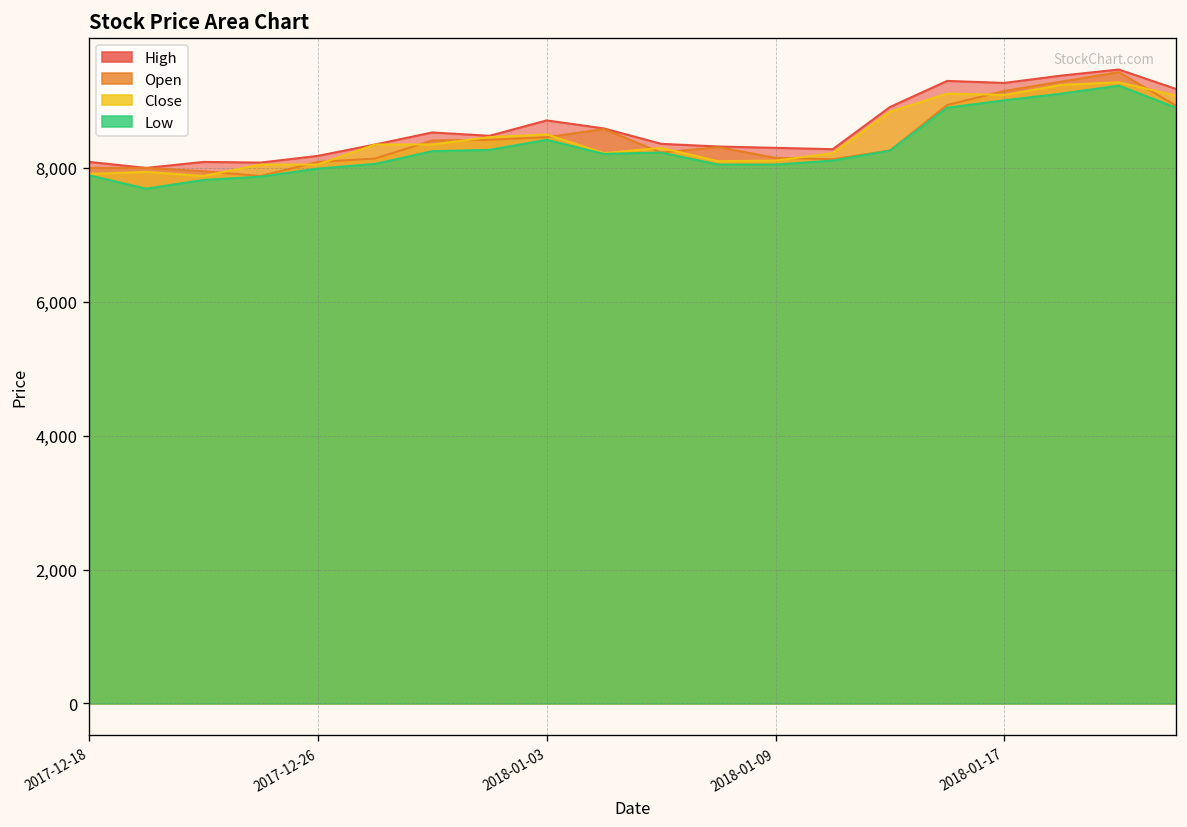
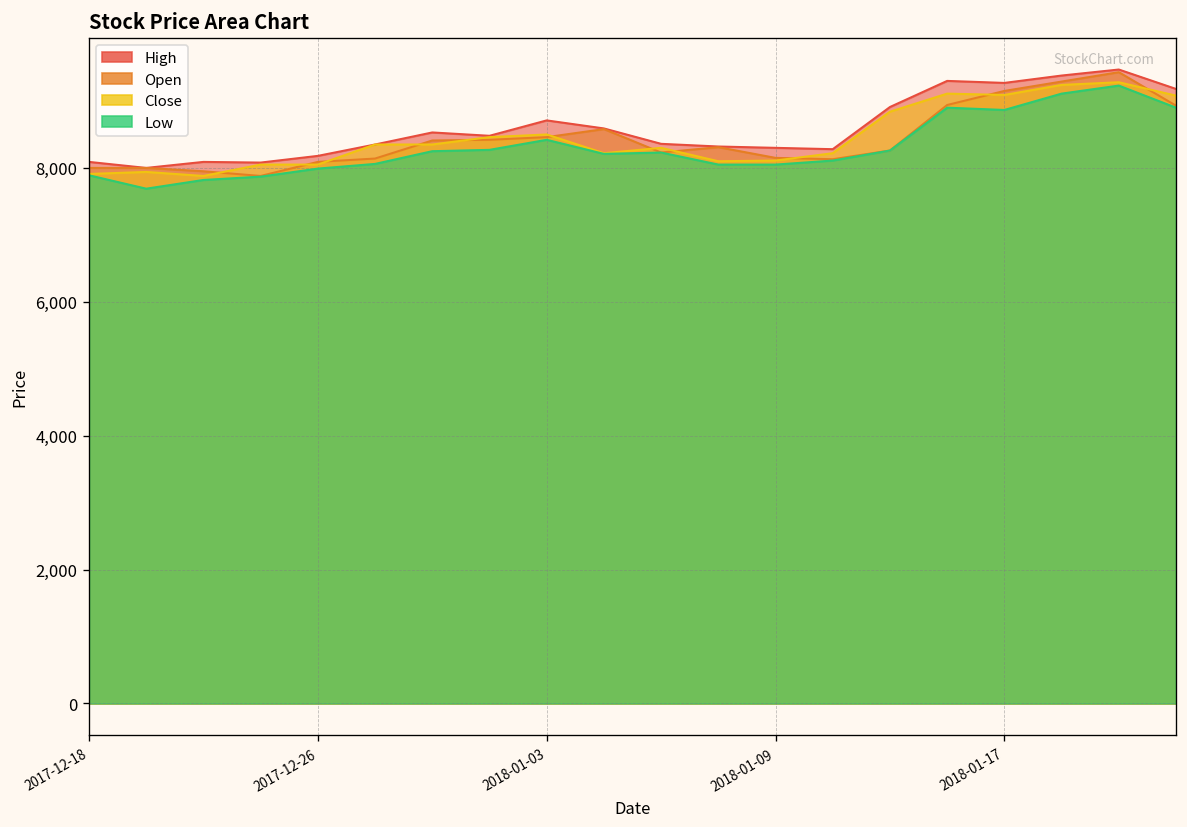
  {
    "Close": {
      "2018-01-17": "9,100"
    },
    "Low": {
      "2017-12-26": "8,000",
      "2018-01-09": "8,100",
-     "2018-01-17": "9,000"
+     "2018-01-17": "8,900"
    }
  }
